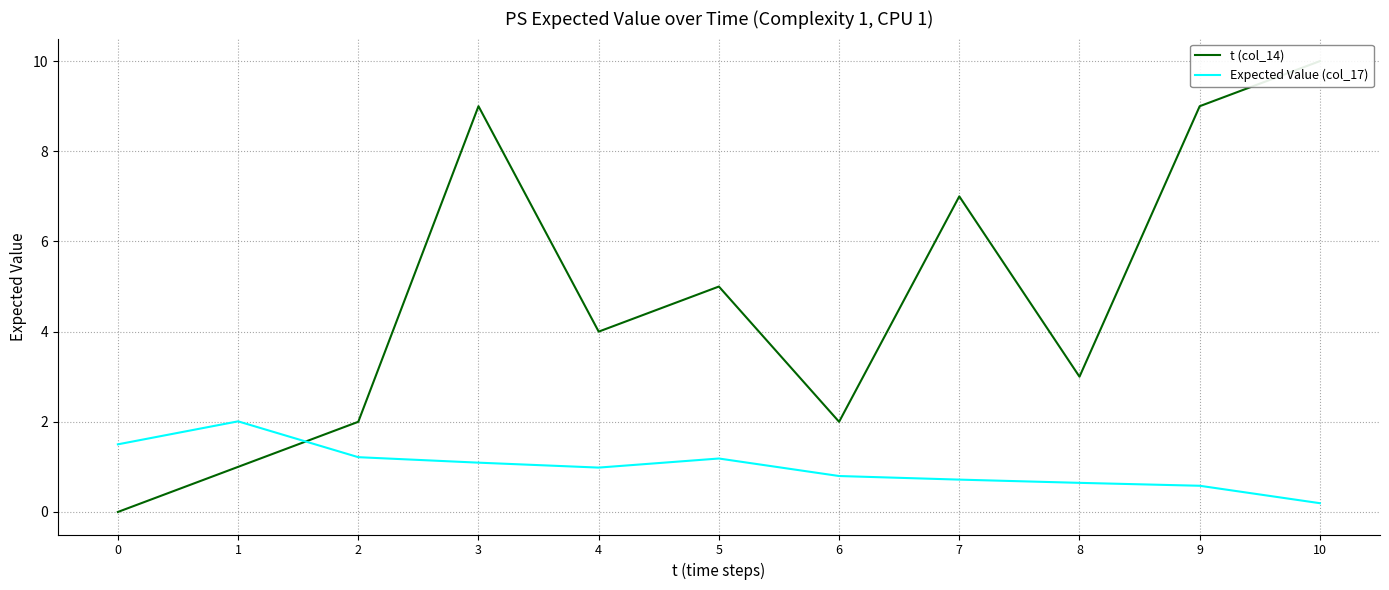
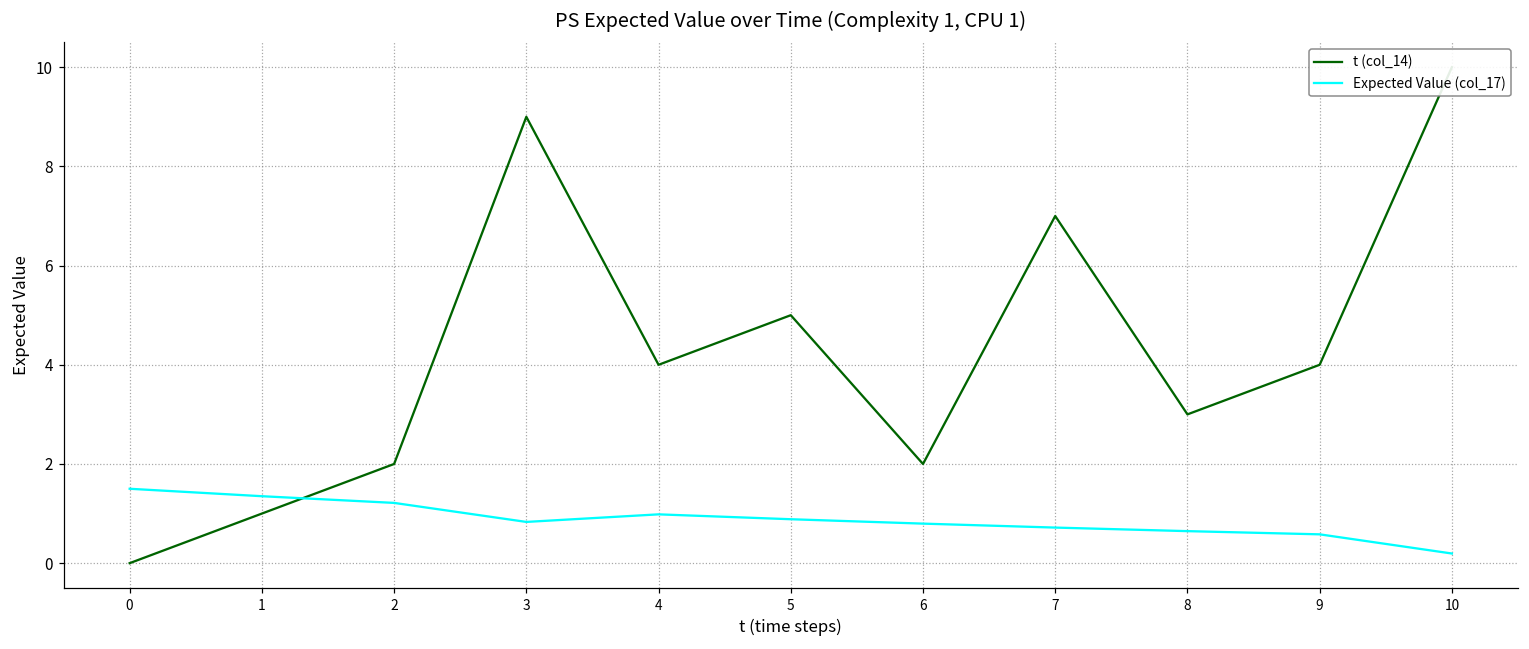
  {
    "t (col_14)": {
      "0": 0,
      "1": 1,
      "2": 2,
      "3": 9,
      "4": 4,
      "5": 5,
      "6": 2,
      "7": 7,
      "8": 3,
-     "9": 9
+     "9": 4
    },
    "Expected Value (col_17)": {
      "0": 1.5,
-     "1": 2.0,
+     "1": 1.4,
      "2": 1.2,
-     "3": 1.1,
+     "3": 0.8,
      "4": 1.0,
-     "5": 1.2,
+     "5": 0.9,
      "6": 0.8,
      "7": 0.7,
      "8": 0.6,
      "9": 0.6,
      "10": 0.2
    }
  }
